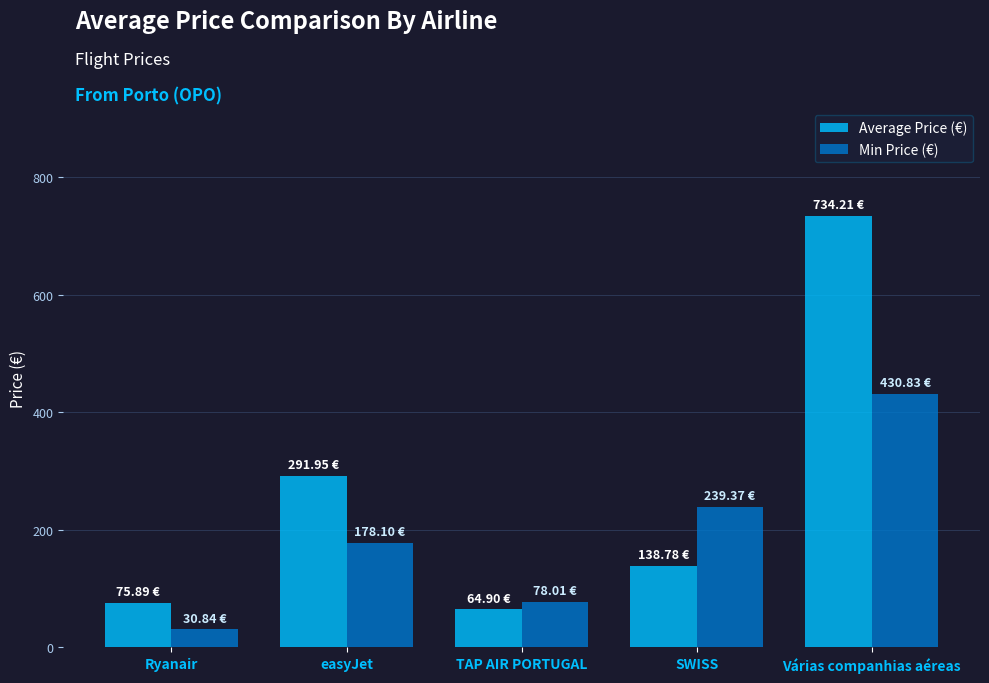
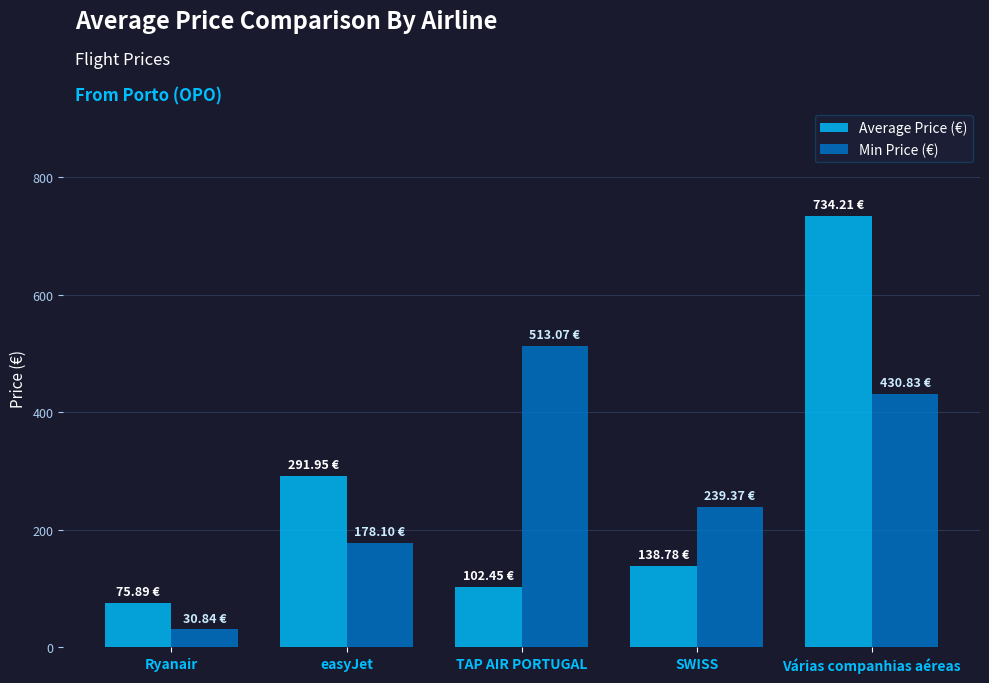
  {
    "Average Price (€)": {
      "Ryanair": 75.89,
      "easyJet": 291.95,
-     "TAP AIR PORTUGAL": 64.90,
+     "TAP AIR PORTUGAL": 102.45,
      "SWISS": 138.78,
      "Várias companhias aéreas": 734.21
    },
    "Min Price (€)": {
      "Ryanair": 30.84,
      "easyJet": 178.10,
-     "TAP AIR PORTUGAL": 78.01,
+     "TAP AIR PORTUGAL": 513.07,
      "SWISS": 239.37,
      "Várias companhias aéreas": 430.83
    }
  }
